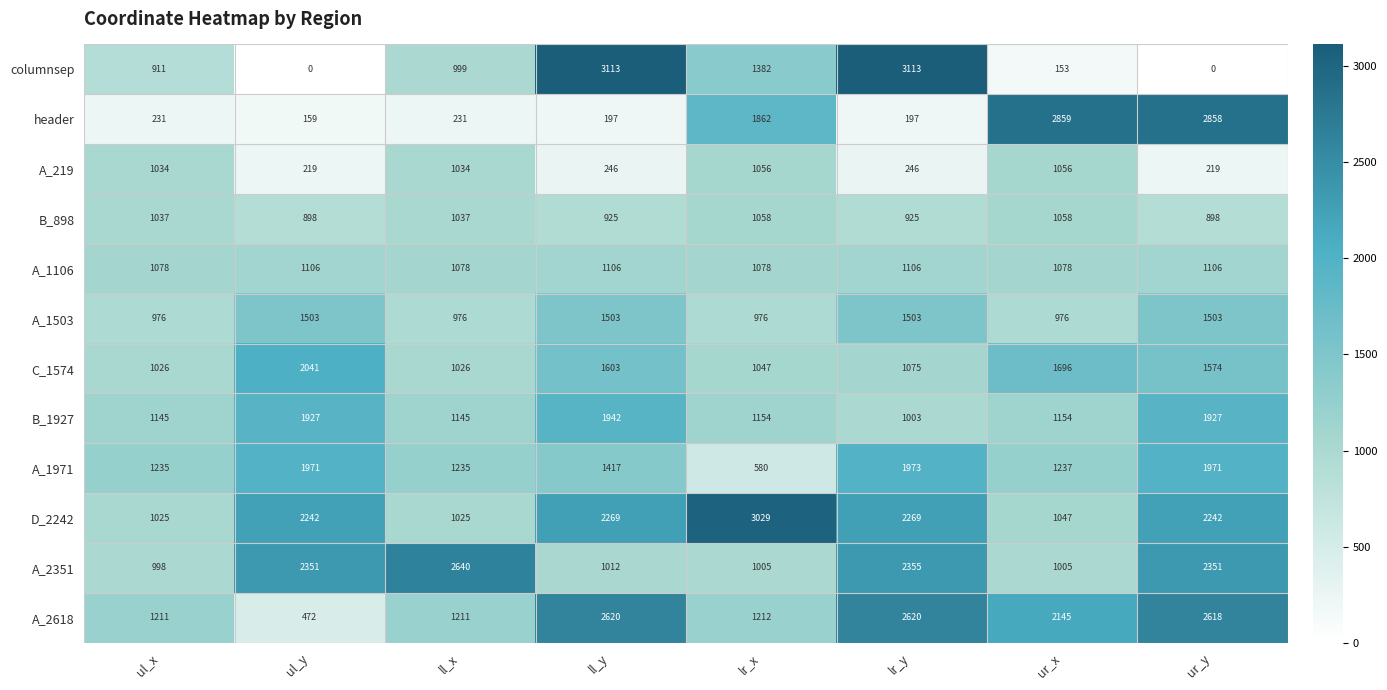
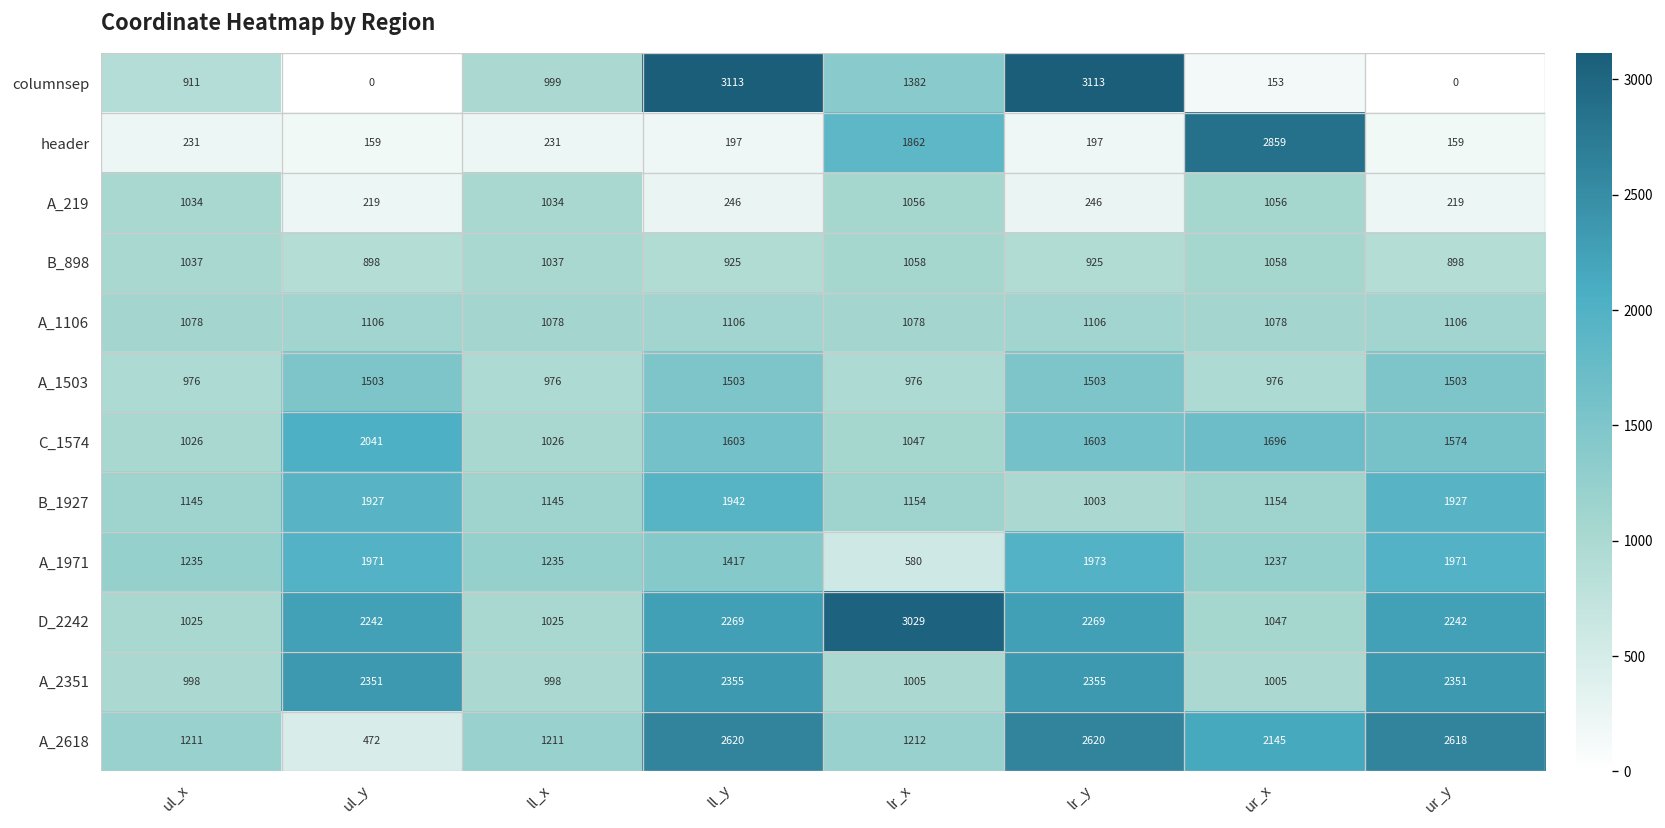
  {
    "columnsep": {
      "ul_x": 911,
      "ul_y": 0,
      "ll_x": 999,
      "ll_y": 3113,
      "lr_x": 1382,
      "lr_y": 3113,
      "ur_x": 153,
      "ur_y": 0
    },
    "header": {
      "ul_x": 231,
      "ul_y": 159,
      "ll_x": 231,
      "ll_y": 197,
      "lr_x": 1862,
      "lr_y": 197,
      "ur_x": 2859,
-     "ur_y": 2858
+     "ur_y": 159
    },
    "A_219": {
      "ul_x": 1034,
      "ul_y": 219,
      "ll_x": 1034,
      "ll_y": 246,
      "lr_x": 1056,
      "lr_y": 246,
      "ur_x": 1056,
      "ur_y": 219
    },
    "B_898": {
      "ul_x": 1037,
      "ul_y": 898,
      "ll_x": 1037,
      "ll_y": 925,
      "lr_x": 1058,
      "lr_y": 925,
      "ur_x": 1058,
      "ur_y": 898
    },
    "A_1106": {
      "ul_x": 1078,
      "ul_y": 1106,
      "ll_x": 1078,
      "ll_y": 1106,
      "lr_x": 1078,
      "lr_y": 1106,
      "ur_x": 1078,
      "ur_y": 1106
    },
    "A_1503": {
      "ul_x": 976,
      "ul_y": 1503,
      "ll_x": 976,
      "ll_y": 1503,
      "lr_x": 976,
      "lr_y": 1503,
      "ur_x": 976,
      "ur_y": 1503
    },
    "C_1574": {
      "ul_x": 1026,
      "ul_y": 2041,
      "ll_x": 1026,
      "ll_y": 1603,
      "lr_x": 1047,
-     "lr_y": 1075,
+     "lr_y": 1603,
      "ur_x": 1696,
      "ur_y": 1574
    },
    "B_1927": {
      "ul_x": 1145,
      "ul_y": 1927,
      "ll_x": 1145,
      "ll_y": 1942,
      "lr_x": 1154,
      "lr_y": 1003,
      "ur_x": 1154,
      "ur_y": 1927
    },
    "A_1971": {
      "ul_x": 1235,
      "ul_y": 1971,
      "ll_x": 1235,
      "ll_y": 1417,
      "lr_x": 580,
      "lr_y": 1973,
      "ur_x": 1237,
      "ur_y": 1971
    },
    "D_2242": {
      "ul_x": 1025,
      "ul_y": 2242,
      "ll_x": 1025,
      "ll_y": 2269,
      "lr_x": 3029,
      "lr_y": 2269,
      "ur_x": 1047,
      "ur_y": 2242
    },
    "A_2351": {
      "ul_x": 998,
      "ul_y": 2351,
-     "ll_x": 2640,
-     "ll_y": 1012,
+     "ll_x": 998,
+     "ll_y": 2355,
      "lr_x": 1005,
      "lr_y": 2355,
      "ur_x": 1005,
      "ur_y": 2351
    },
    "A_2618": {
      "ul_x": 1211,
      "ul_y": 472,
      "ll_x": 1211,
      "ll_y": 2620,
      "lr_x": 1212,
      "lr_y": 2620,
      "ur_x": 2145,
      "ur_y": 2618
    }
  }
